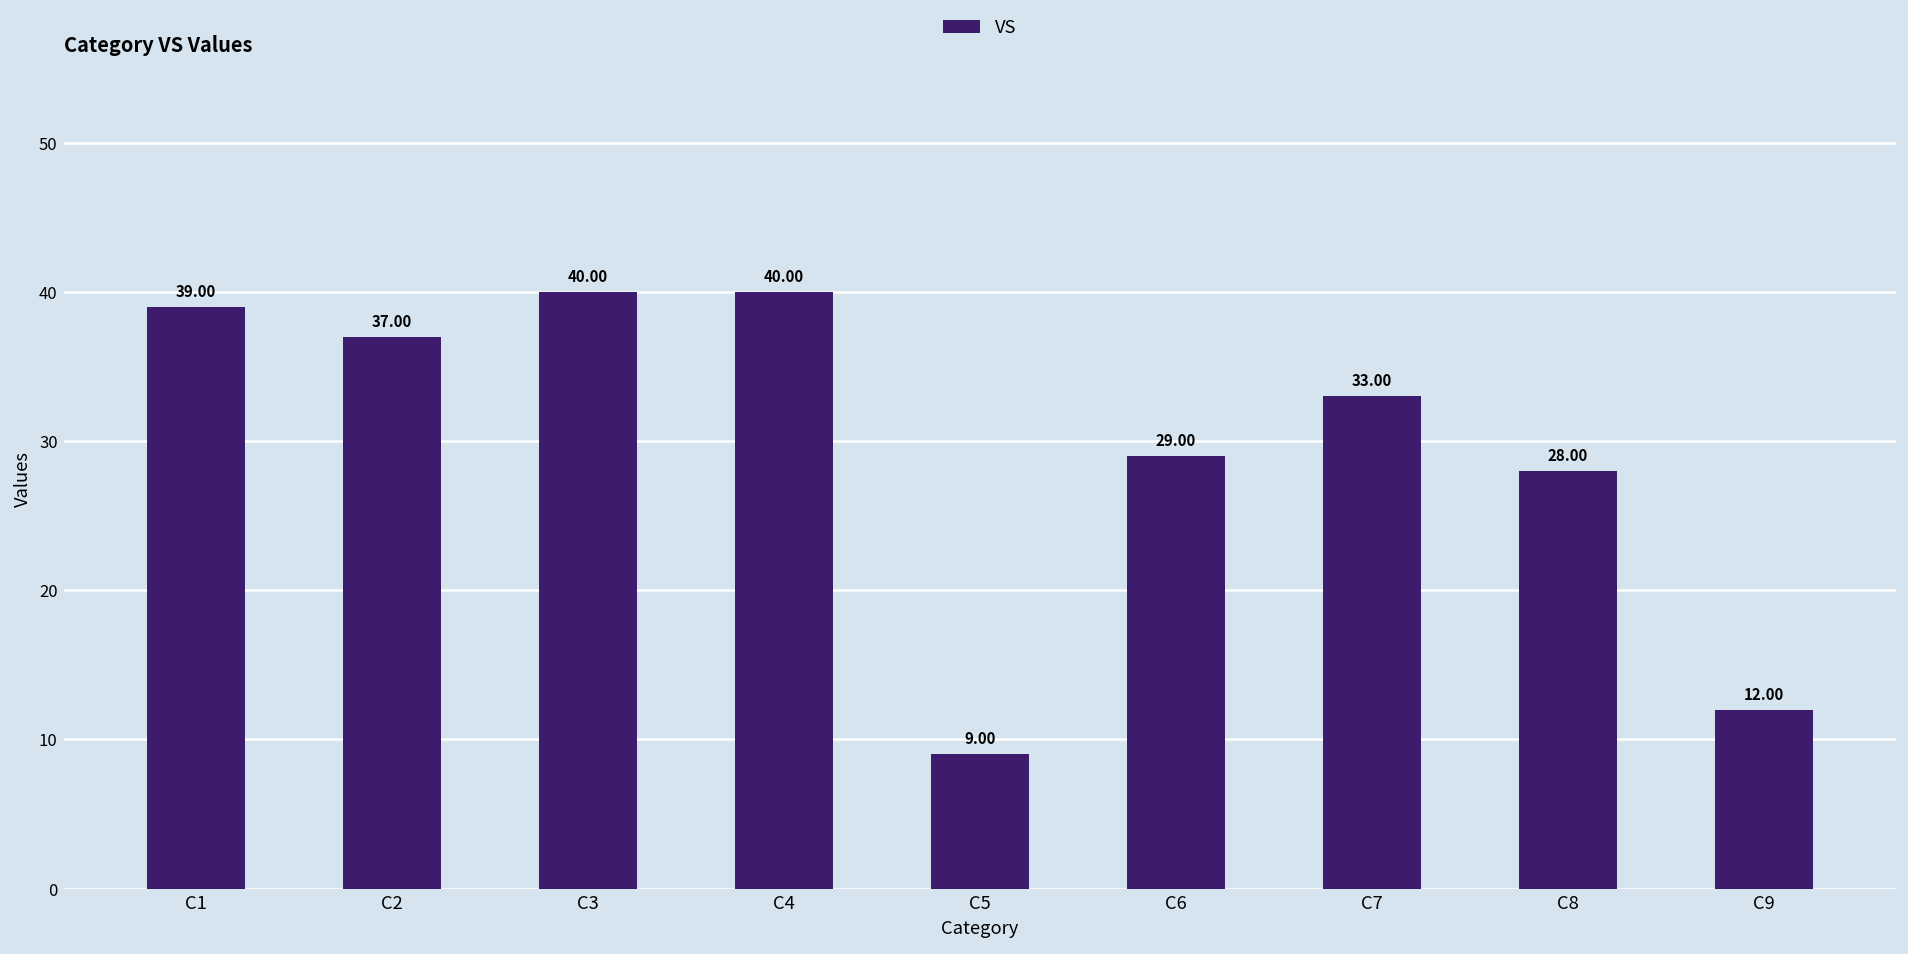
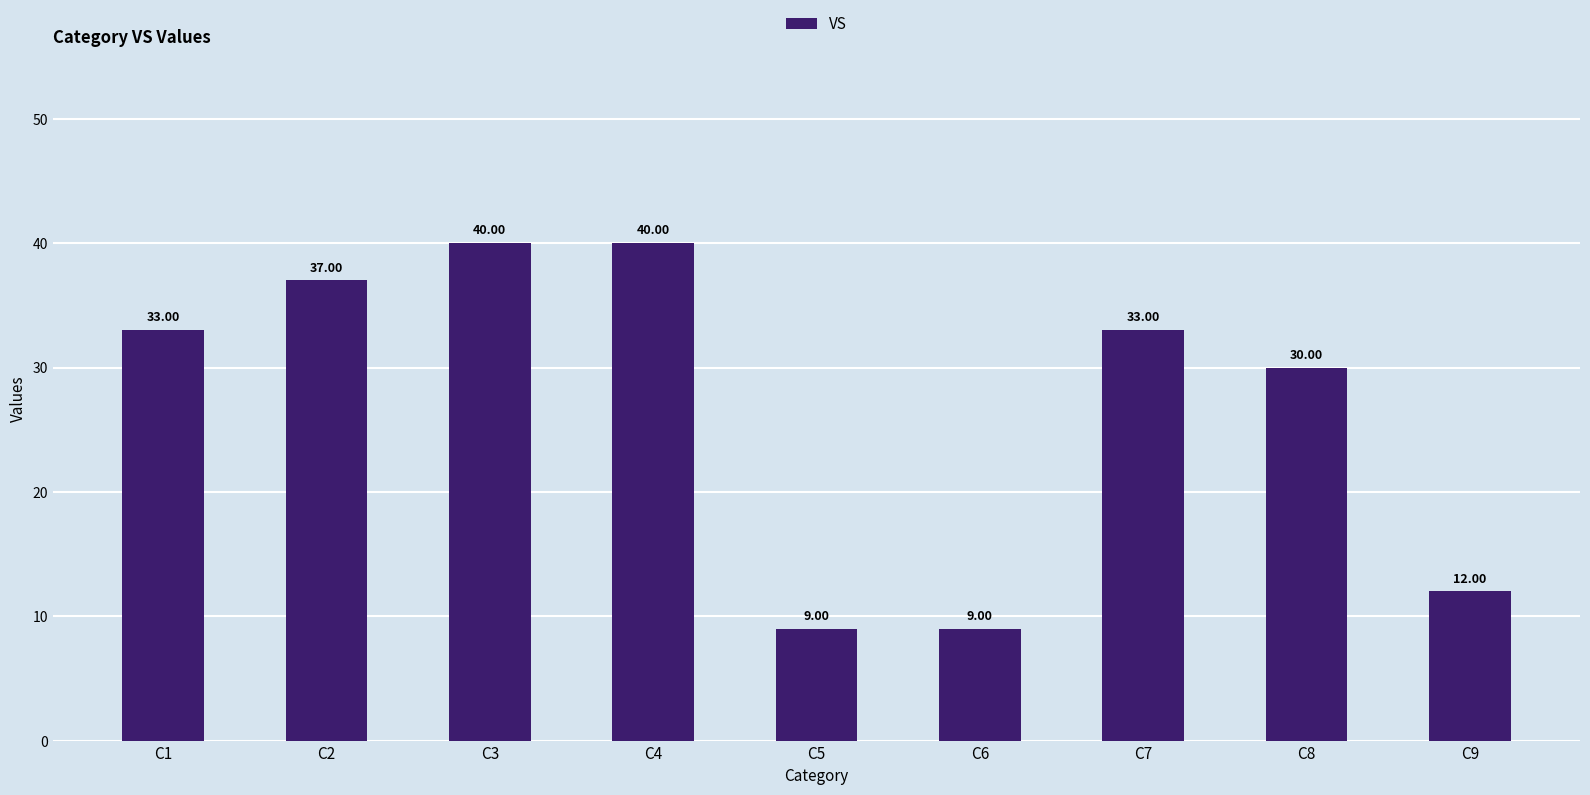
  {
-   "C1": 39.00,
+   "C1": 33.00,
    "C2": 37.00,
    "C3": 40.00,
    "C4": 40.00,
    "C5": 9.00,
-   "C6": 29.00,
+   "C6": 9.00,
    "C7": 33.00,
-   "C8": 28.00,
+   "C8": 30.00,
    "C9": 12.00
  }
